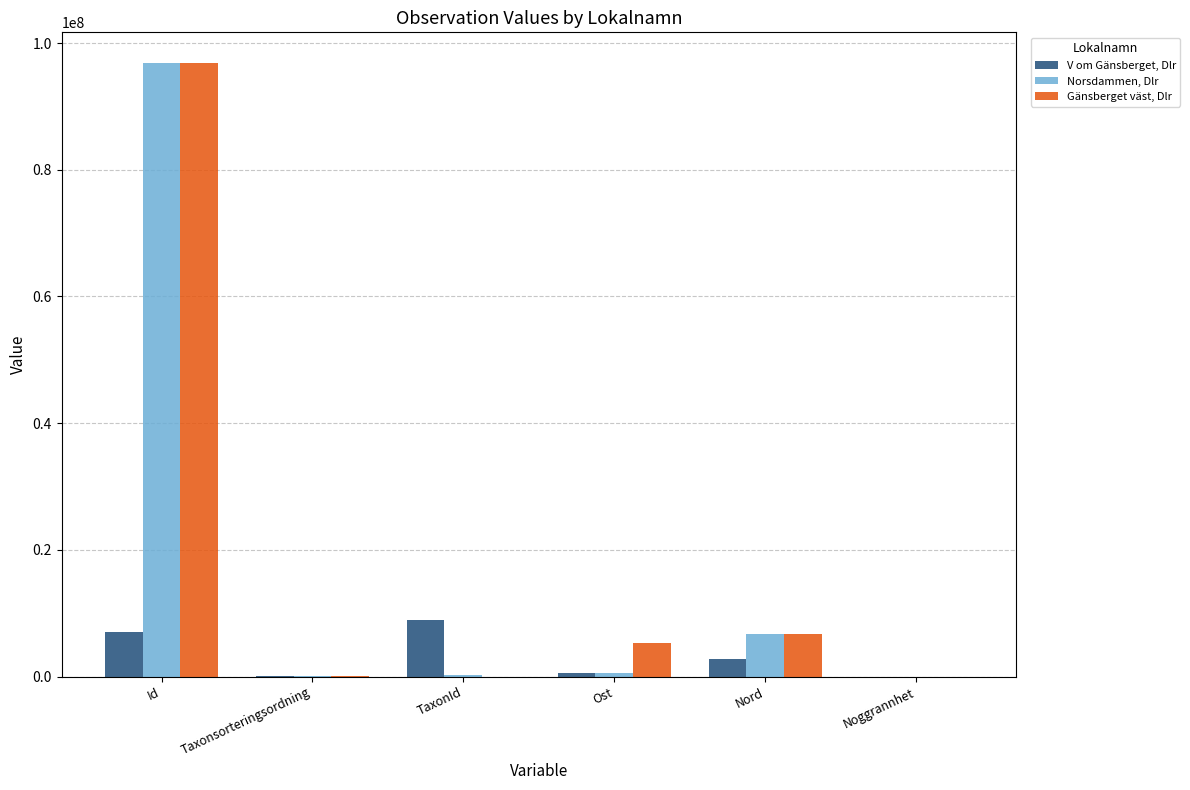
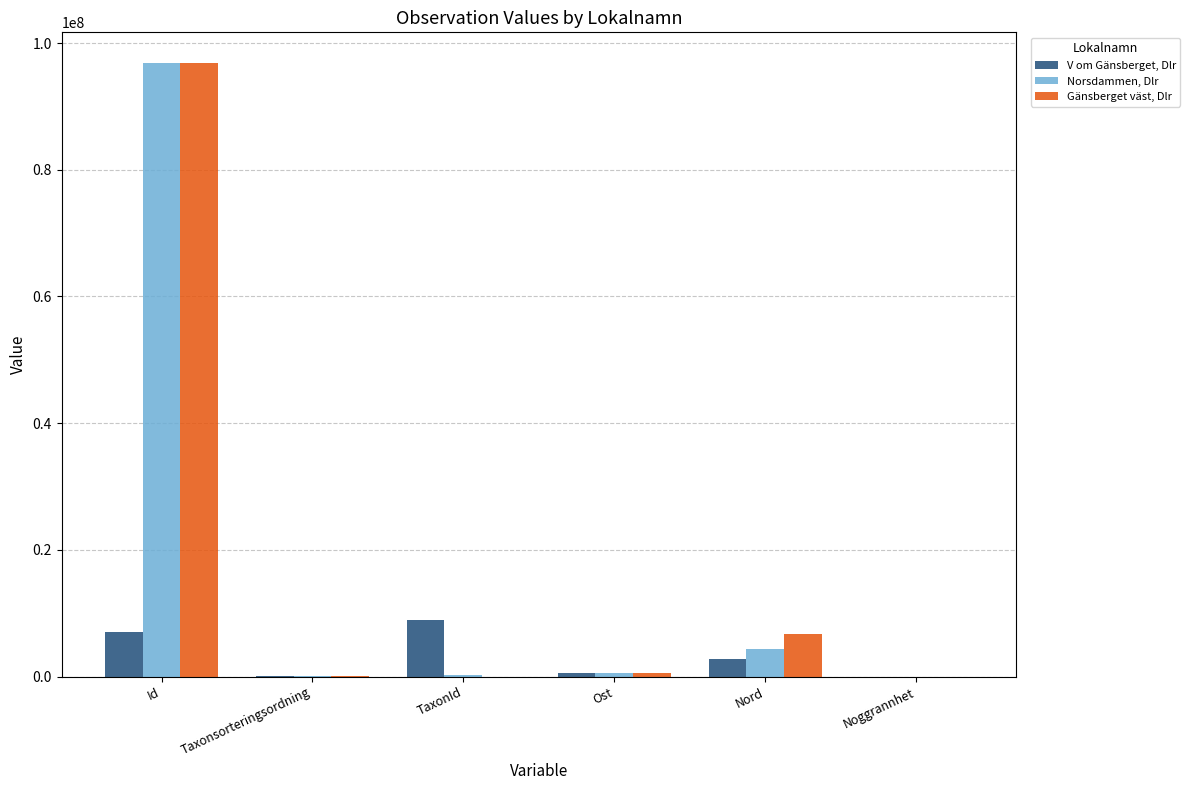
  {
    "V om Gänsberget, Dlr": {
      "Id": 7000000,
      "TaxonId": 9000000,
      "Ost": 0,
      "Nord": 3000000
    },
    "Norsdammen, Dlr": {
      "Id": 97000000,
      "Ost": 0,
-     "Nord": 7000000
+     "Nord": 4000000
    },
    "Gänsberget väst, Dlr": {
      "Id": 97000000,
-     "Ost": 5000000,
+     "Ost": 0,
      "Nord": 7000000
    }
  }
